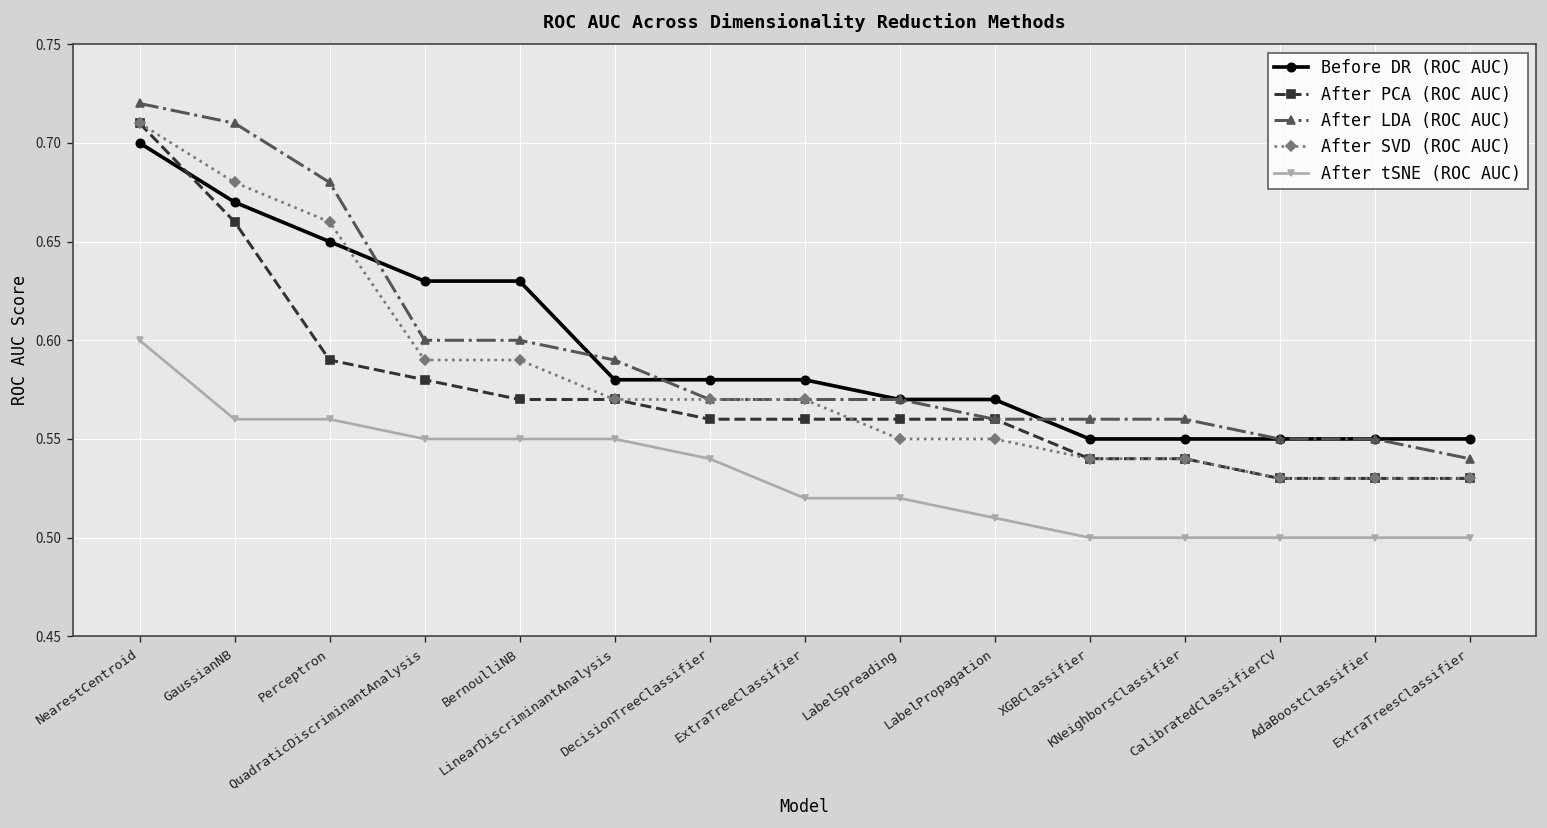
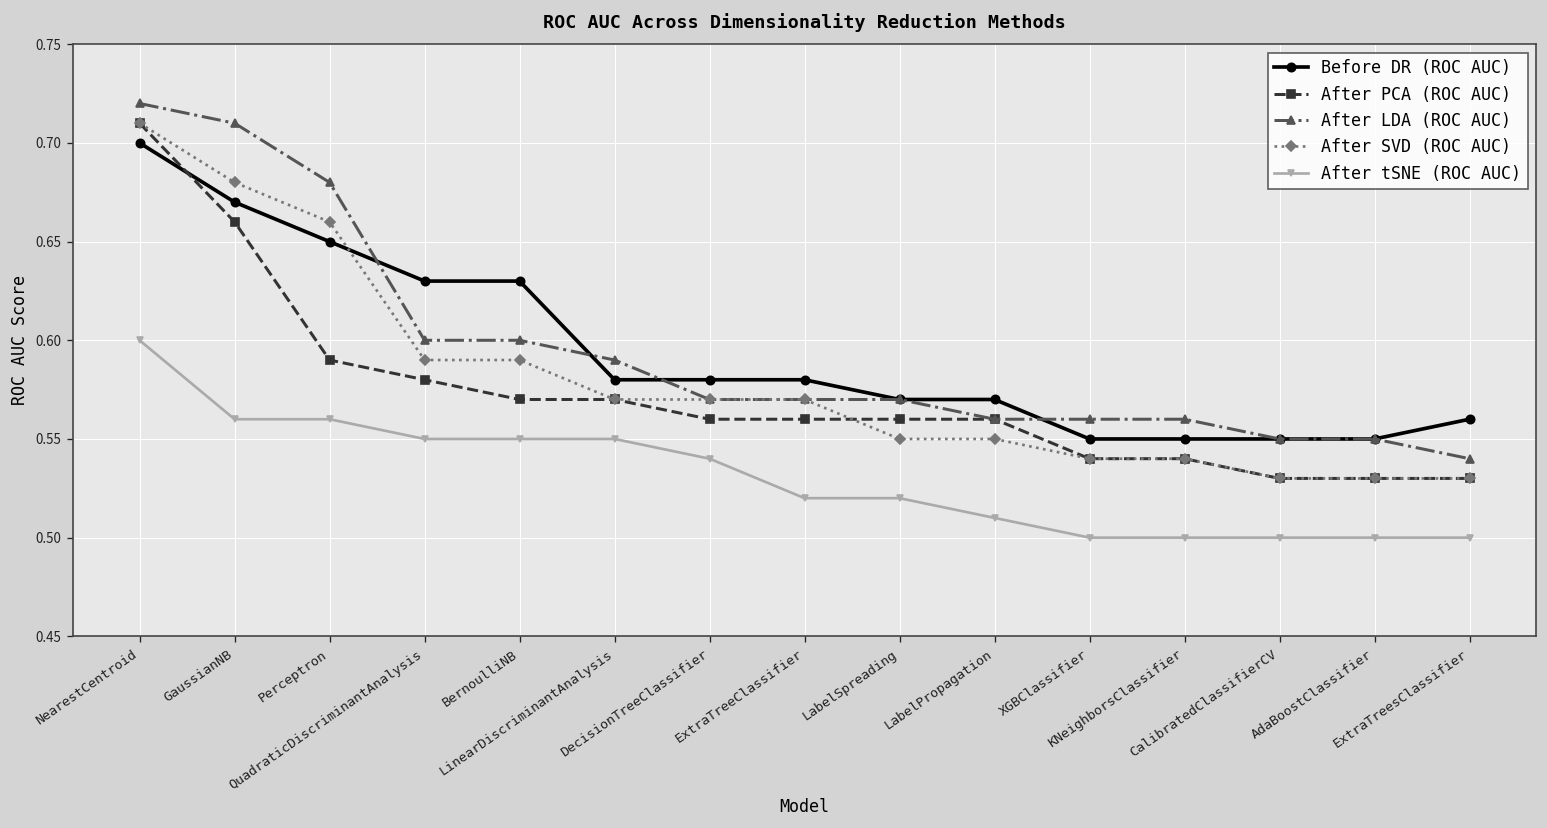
  {
    "Before DR (ROC AUC)": {
      "NearestCentroid": 0.70,
      "GaussianNB": 0.67,
      "Perceptron": 0.65,
      "QuadraticDiscriminantAnalysis": 0.63,
      "BernoulliNB": 0.63,
      "LinearDiscriminantAnalysis": 0.58,
      "DecisionTreeClassifier": 0.58,
      "ExtraTreeClassifier": 0.58,
      "LabelPropagation": 0.57,
      "XGBClassifier": 0.55,
      "KNeighborsClassifier": 0.55,
-     "ExtraTreesClassifier": 0.55
+     "ExtraTreesClassifier": 0.56
    },
    "After tSNE (ROC AUC)": {
      "NearestCentroid": 0.60,
      "GaussianNB": 0.56,
      "Perceptron": 0.56,
      "QuadraticDiscriminantAnalysis": 0.55,
      "BernoulliNB": 0.55,
      "LinearDiscriminantAnalysis": 0.55,
      "DecisionTreeClassifier": 0.54,
      "ExtraTreeClassifier": 0.52,
      "LabelSpreading": 0.52,
      "LabelPropagation": 0.51,
      "XGBClassifier": 0.50,
      "KNeighborsClassifier": 0.50,
      "CalibratedClassifierCV": 0.50,
      "AdaBoostClassifier": 0.50,
      "ExtraTreesClassifier": 0.50
    }
  }
